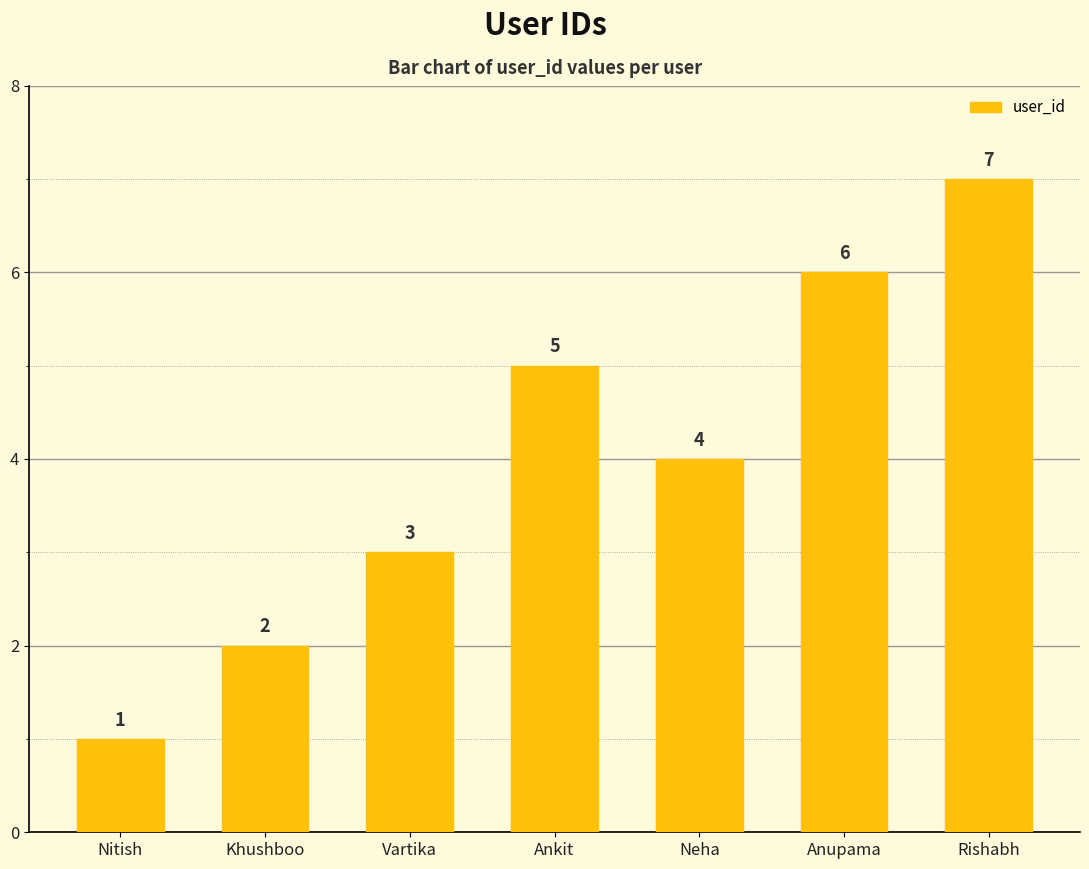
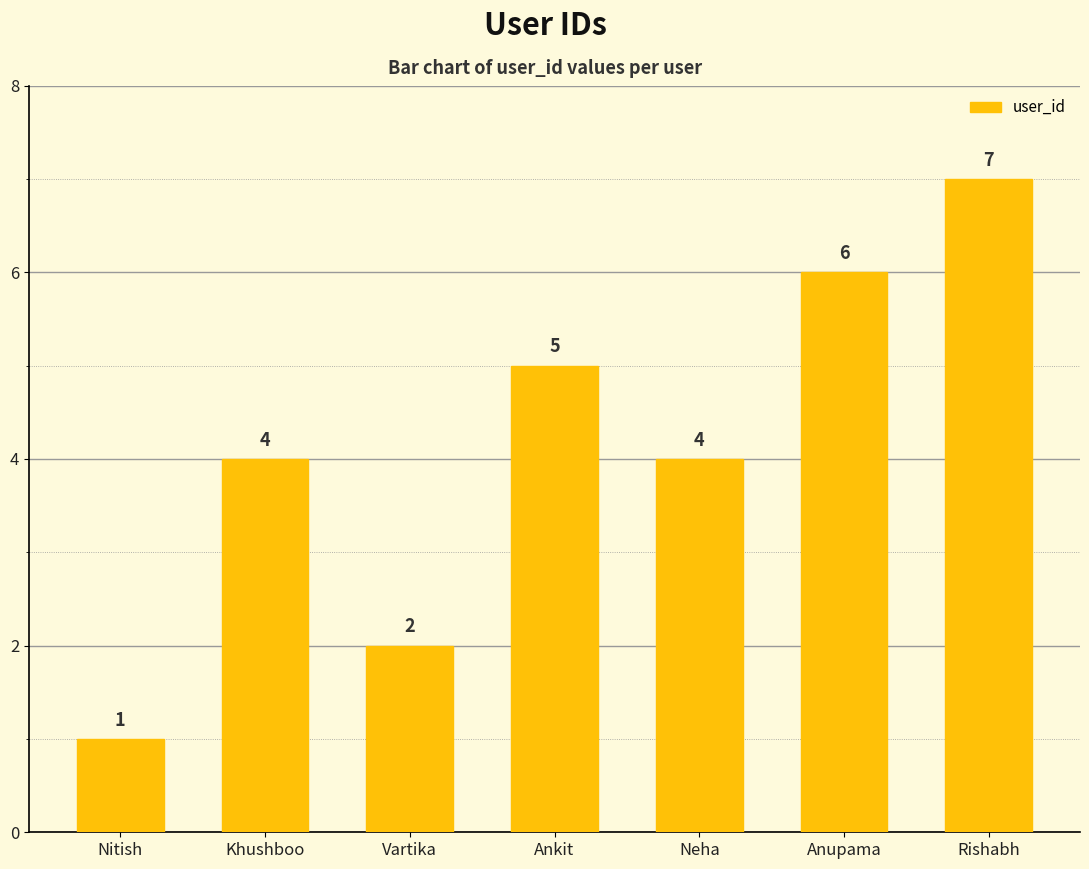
  {
    "Nitish": 1,
-   "Khushboo": 2,
-   "Vartika": 3,
+   "Khushboo": 4,
+   "Vartika": 2,
    "Ankit": 5,
    "Neha": 4,
    "Anupama": 6,
    "Rishabh": 7
  }
